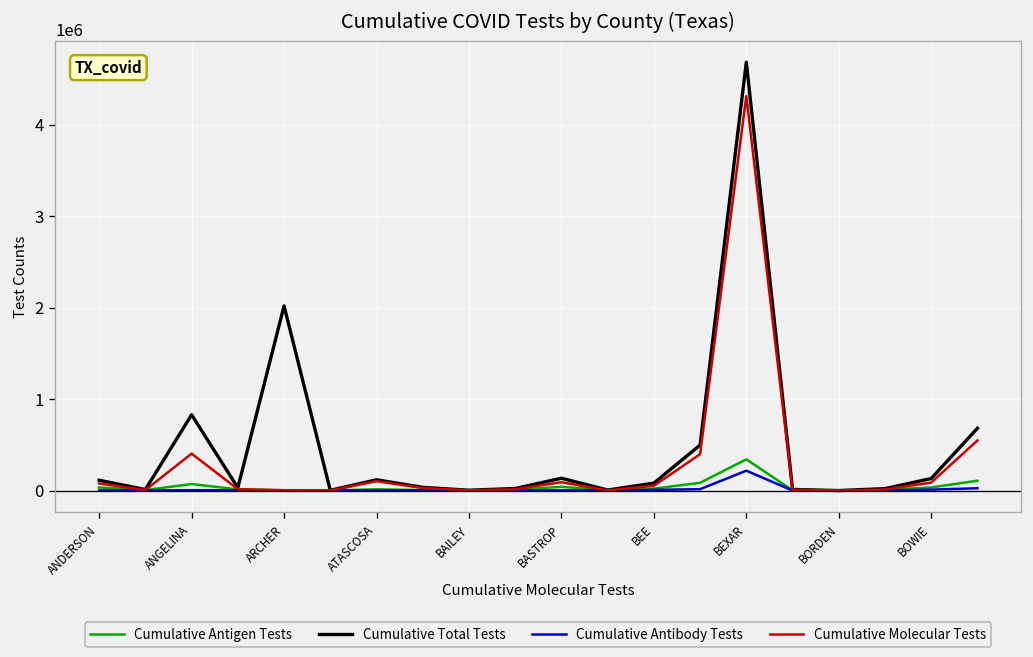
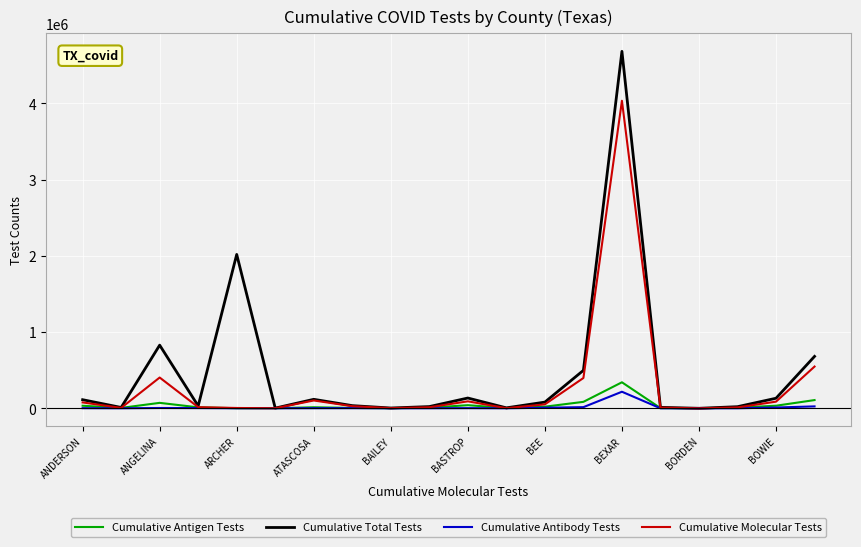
  {
    "Cumulative Antigen Tests": {
      "ANGELINA": 100000,
      "BASTROP": 0,
      "BEXAR": 300000
    },
    "Cumulative Total Tests": {
      "ANDERSON": 100000,
      "ANGELINA": 800000,
      "ARCHER": 2000000,
      "BASTROP": 100000,
      "BEXAR": 4700000,
      "BOWIE": 100000
    },
    "Cumulative Antibody Tests": {
      "ANGELINA": 0,
      "BASTROP": 0,
      "BEXAR": 200000
    },
    "Cumulative Molecular Tests": {
      "ANDERSON": 100000,
      "ANGELINA": 400000,
      "BASTROP": 100000,
-     "BEXAR": 4300000,
+     "BEXAR": 4000000,
      "BOWIE": 100000
    }
  }
